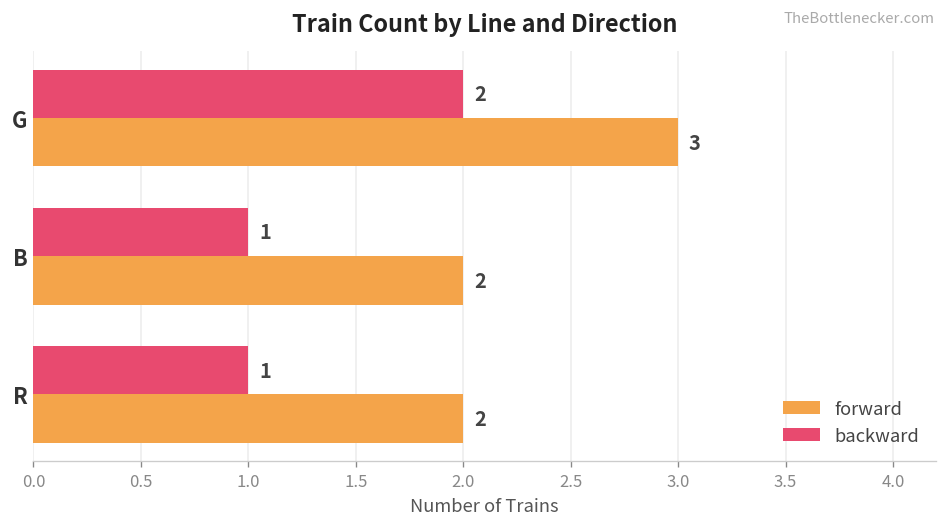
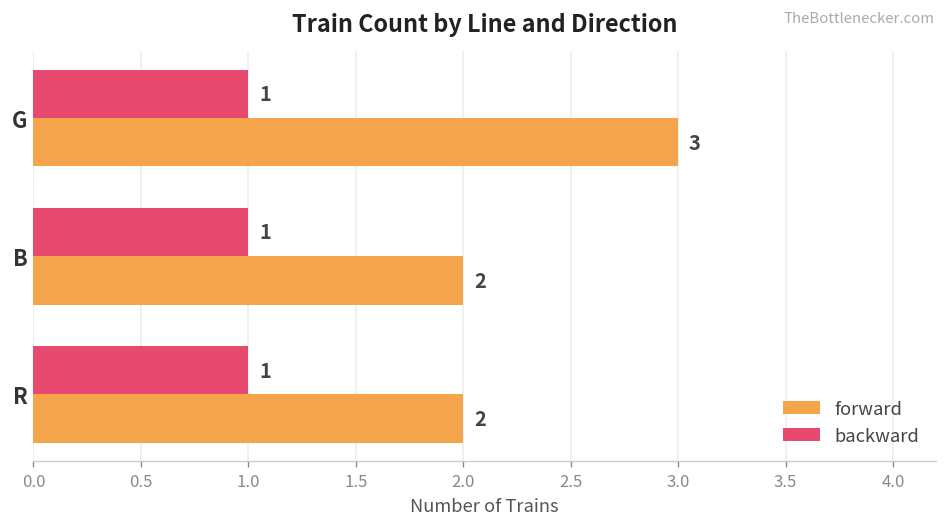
  {
    "forward": {
      "G": 3,
      "B": 2,
      "R": 2
    },
    "backward": {
-     "G": 2,
+     "G": 1,
      "B": 1,
      "R": 1
    }
  }
